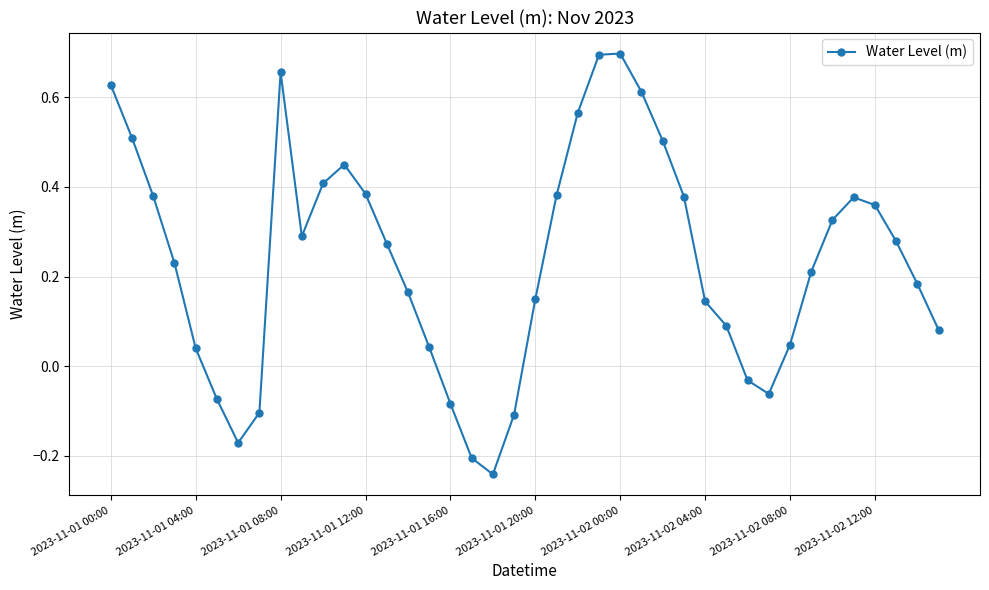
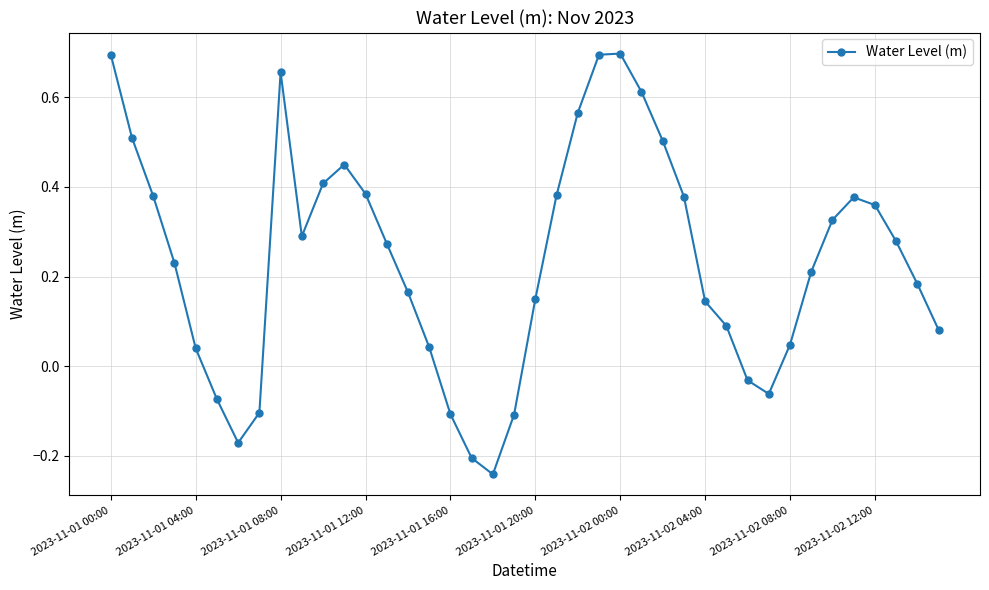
  {
-   "2023-11-01 00:00": 0.63,
+   "2023-11-01 00:00": 0.70,
    "2023-11-01 04:00": 0.04,
    "2023-11-01 08:00": 0.66,
    "2023-11-01 12:00": 0.38,
-   "2023-11-01 16:00": -0.08,
+   "2023-11-01 16:00": -0.11,
    "2023-11-01 20:00": 0.15,
    "2023-11-02 00:00": 0.70,
    "2023-11-02 04:00": 0.14,
    "2023-11-02 08:00": 0.05,
    "2023-11-02 12:00": 0.36
  }
